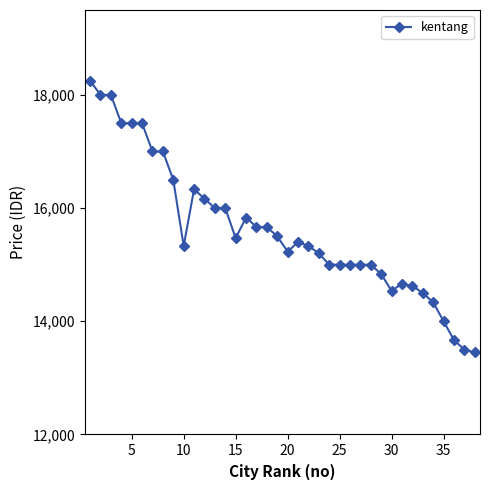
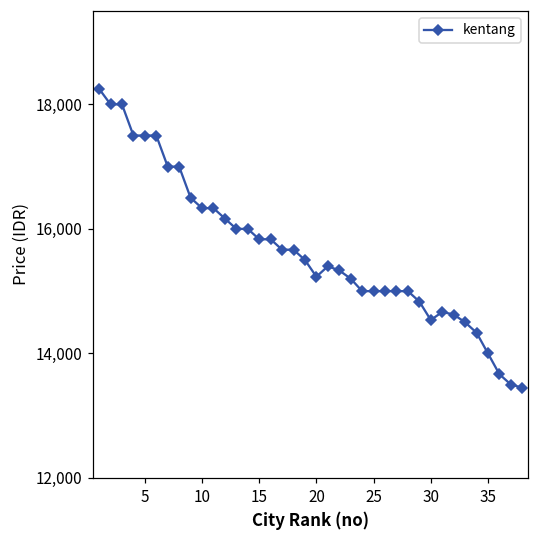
  {
    "5": "17,500",
-   "10": "15,300",
-   "15": "15,500",
+   "10": "16,300",
+   "15": "15,800",
    "20": "15,200",
    "25": "15,000",
    "30": "14,500",
    "35": "14,000"
  }
